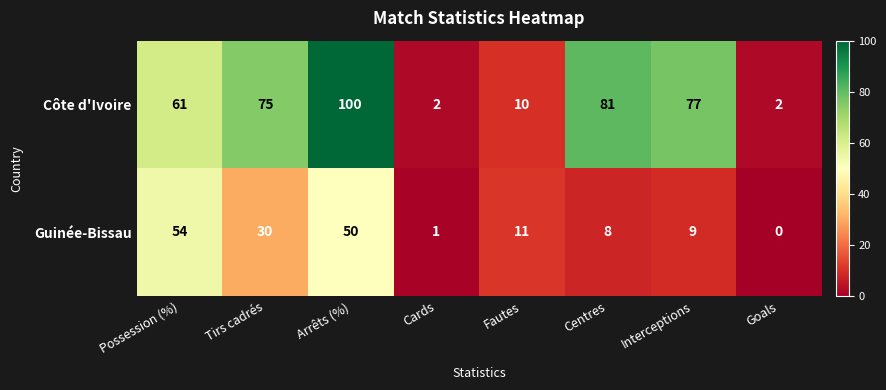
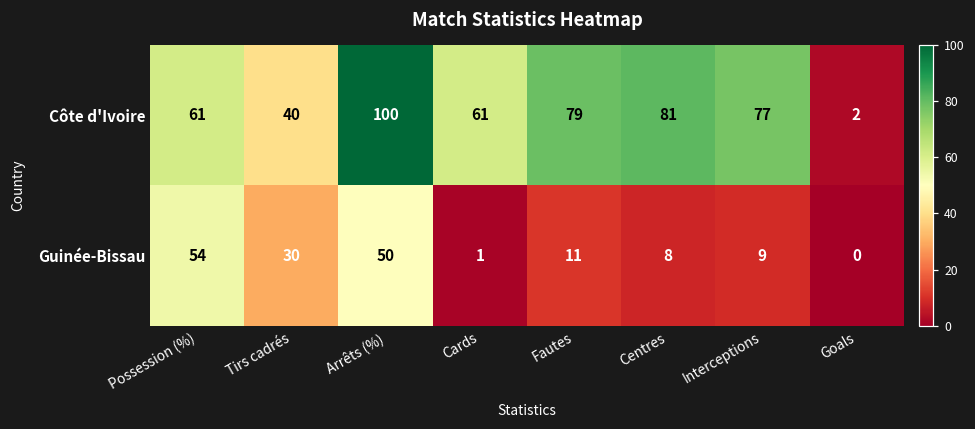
  {
    "Côte d'Ivoire": {
      "Possession (%)": 61,
-     "Tirs cadrés": 75,
+     "Tirs cadrés": 40,
      "Arrêts (%)": 100,
-     "Cards": 2,
-     "Fautes": 10,
+     "Cards": 61,
+     "Fautes": 79,
      "Centres": 81,
      "Interceptions": 77,
      "Goals": 2
    },
    "Guinée-Bissau": {
      "Possession (%)": 54,
      "Tirs cadrés": 30,
      "Arrêts (%)": 50,
      "Cards": 1,
      "Fautes": 11,
      "Centres": 8,
      "Interceptions": 9,
      "Goals": 0
    }
  }
